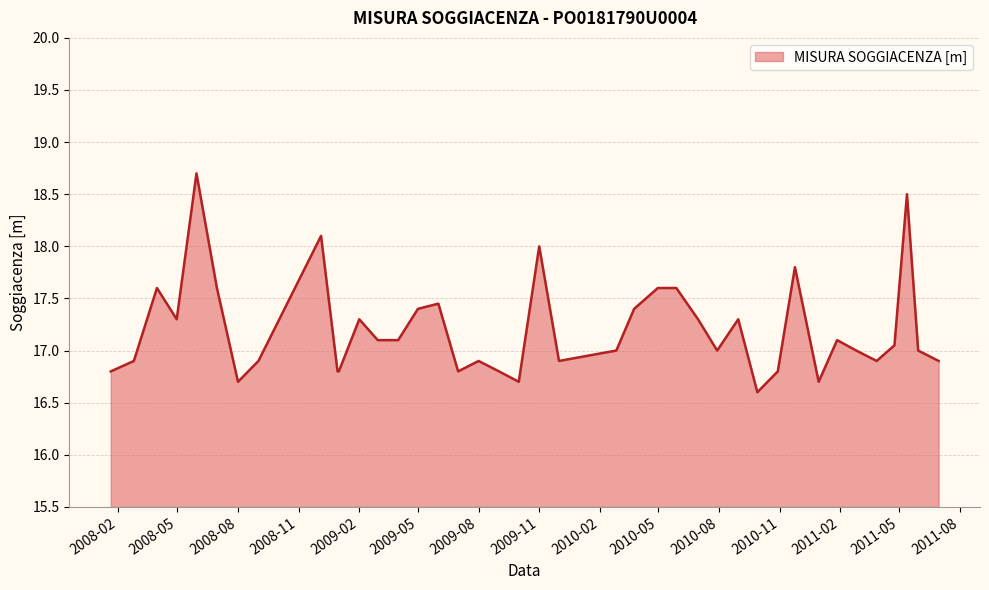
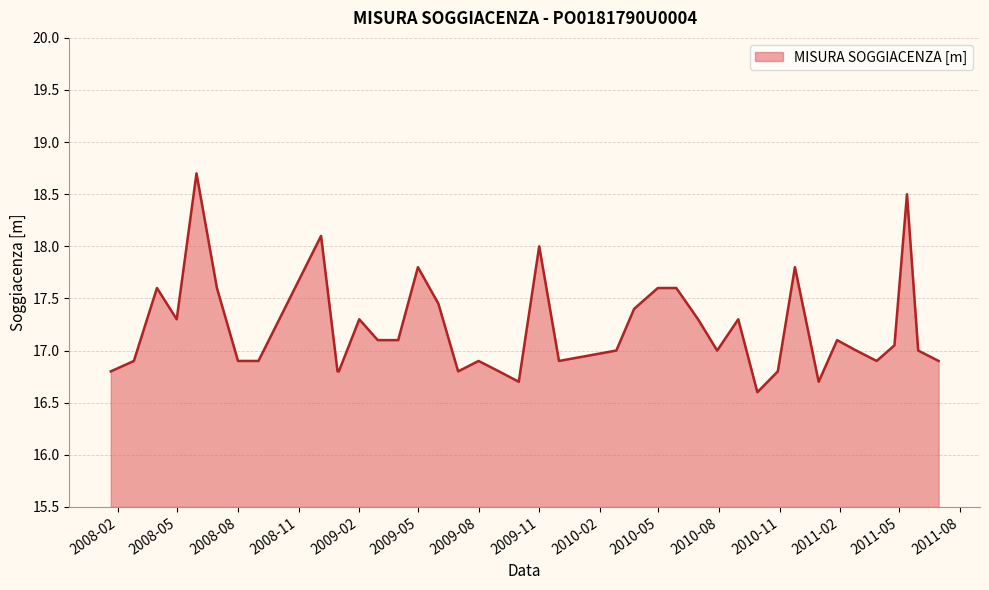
  {
-   "2008-08": 16.7,
+   "2008-08": 16.9,
    "2009-02": 17.3,
-   "2009-05": 17.4,
+   "2009-05": 17.8,
    "2009-08": 16.9,
    "2009-11": 18.0
  }
